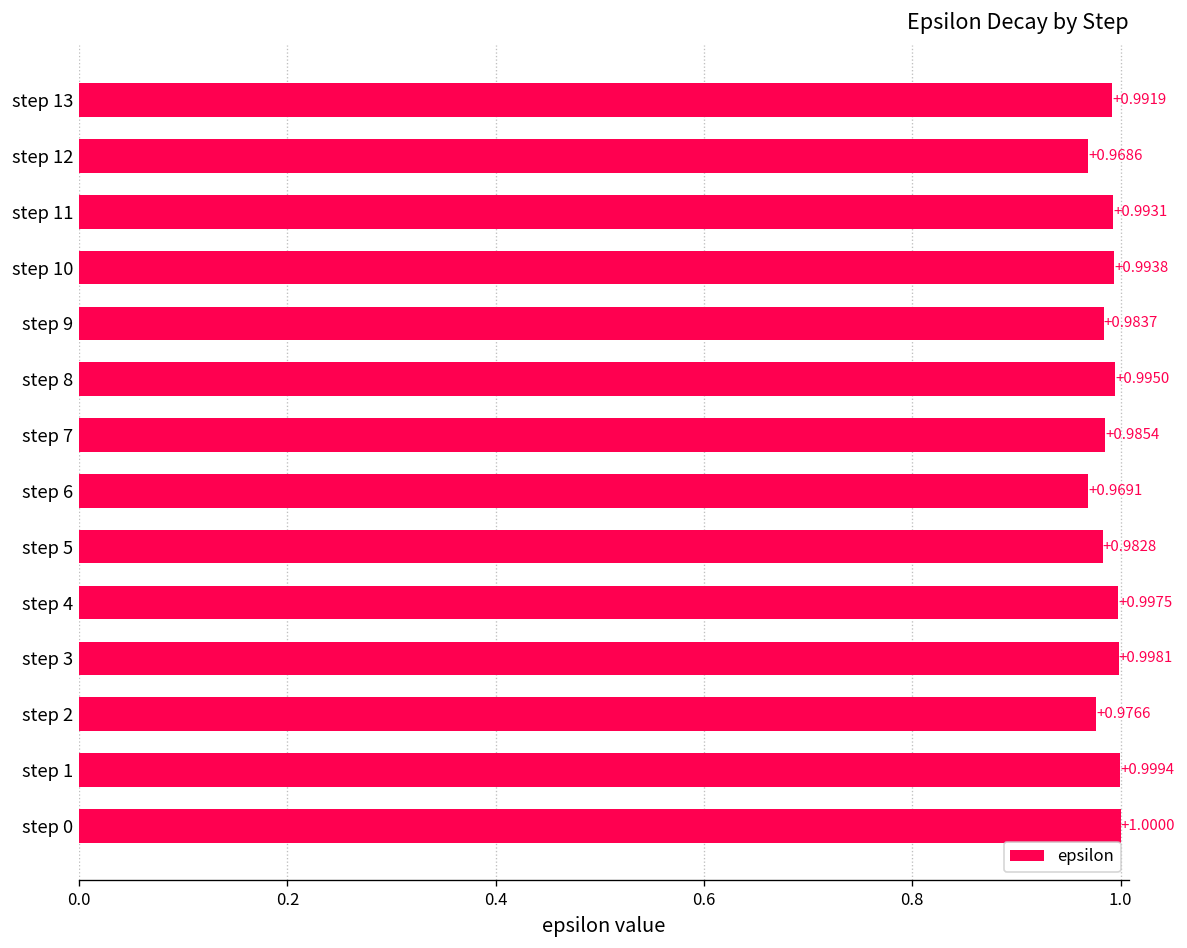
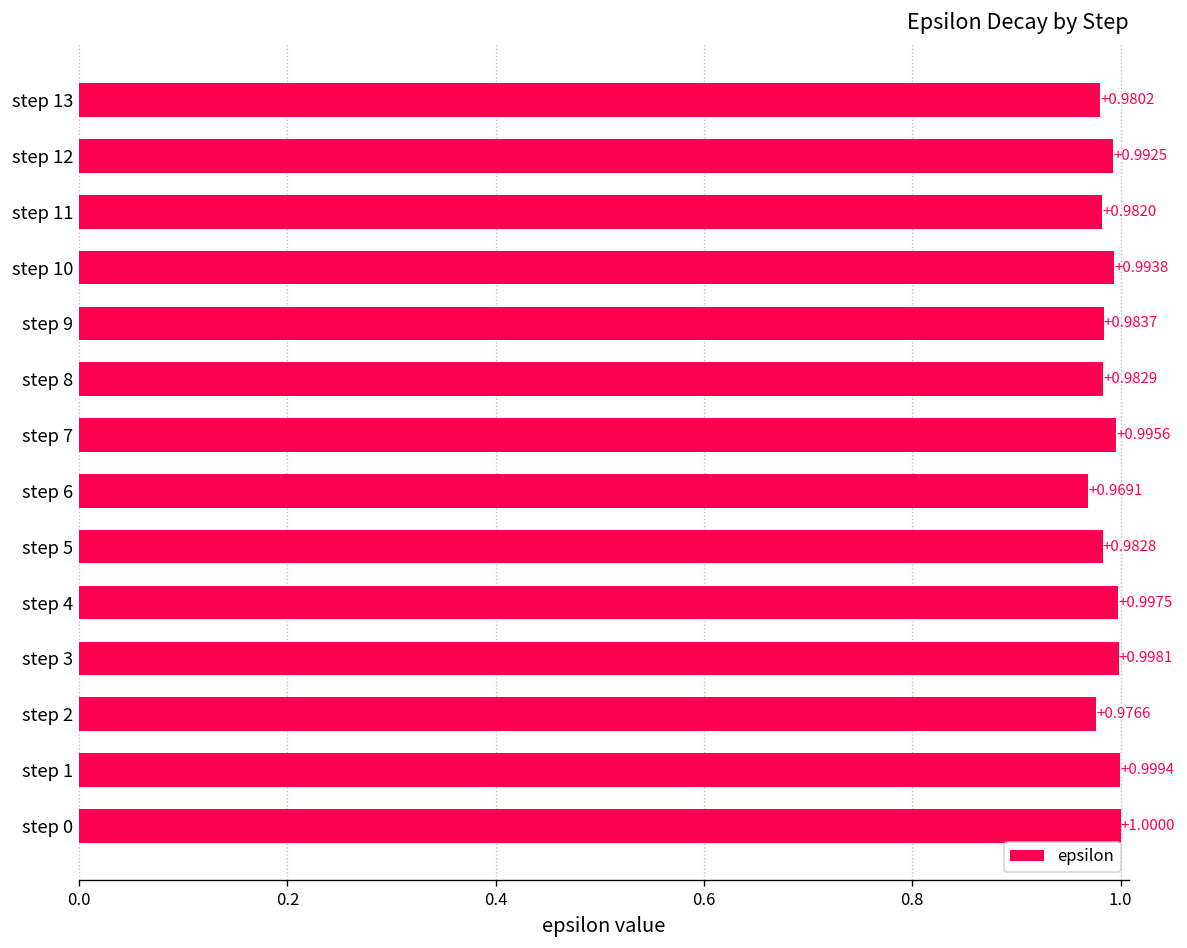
  {
-   "step 13": "+0.9919",
-   "step 12": "+0.9686",
-   "step 11": "+0.9931",
+   "step 13": "+0.9802",
+   "step 12": "+0.9925",
+   "step 11": "+0.9820",
    "step 10": "+0.9938",
    "step 9": "+0.9837",
-   "step 8": "+0.9950",
-   "step 7": "+0.9854",
+   "step 8": "+0.9829",
+   "step 7": "+0.9956",
    "step 6": "+0.9691",
    "step 5": "+0.9828",
    "step 4": "+0.9975",
    "step 3": "+0.9981",
    "step 2": "+0.9766",
    "step 1": "+0.9994",
    "step 0": "+1.0000"
  }
